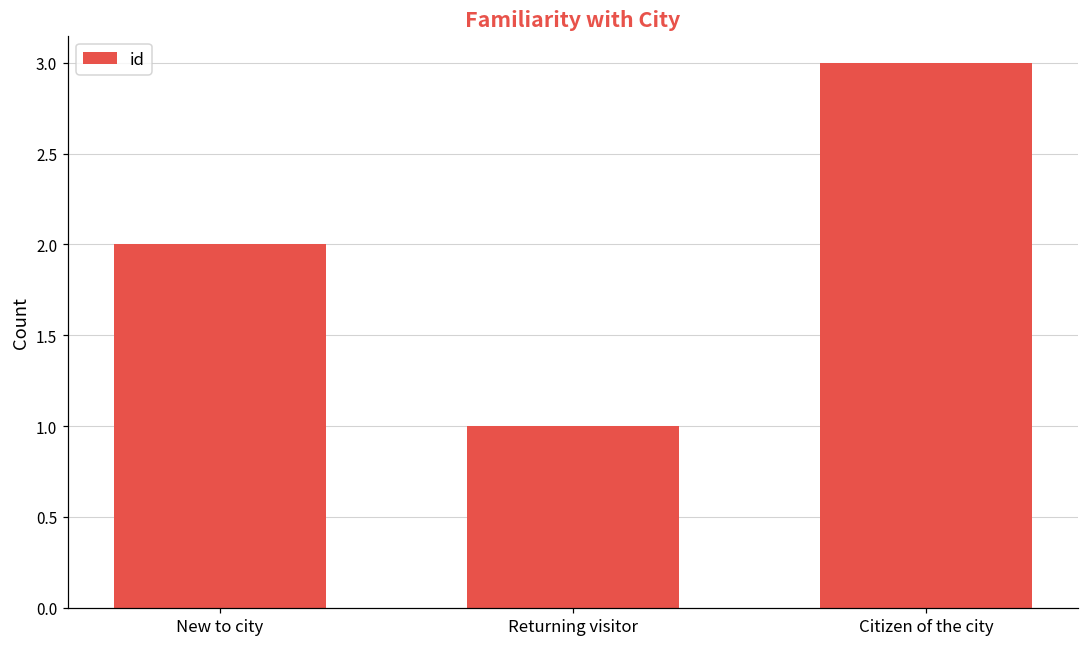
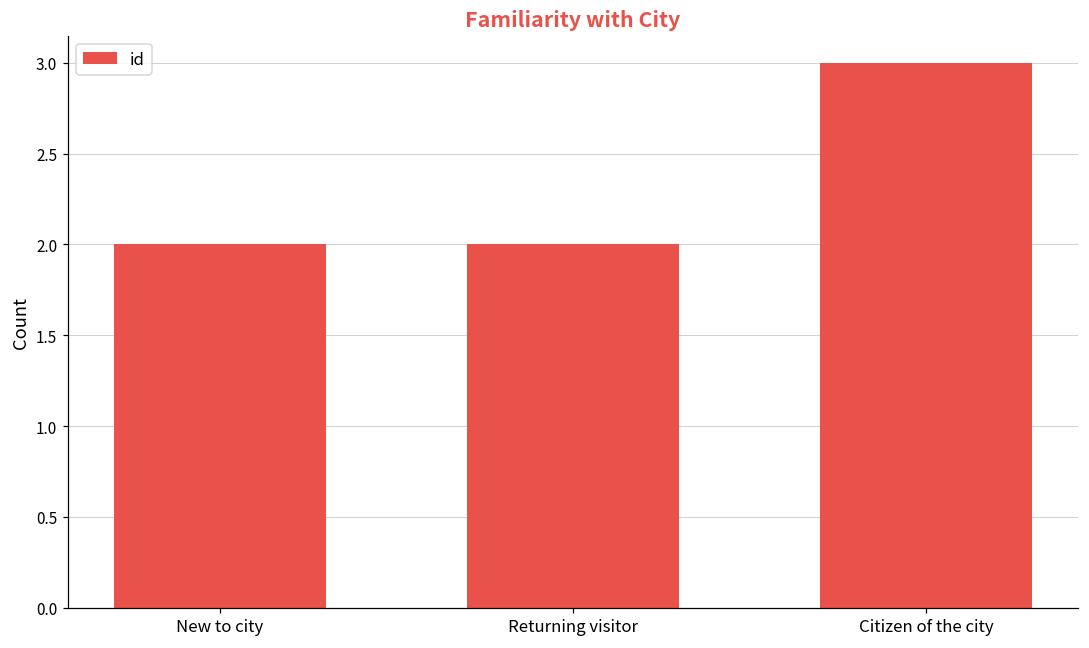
  {
    "New to city": 2,
-   "Returning visitor": 1,
+   "Returning visitor": 2,
    "Citizen of the city": 3
  }
